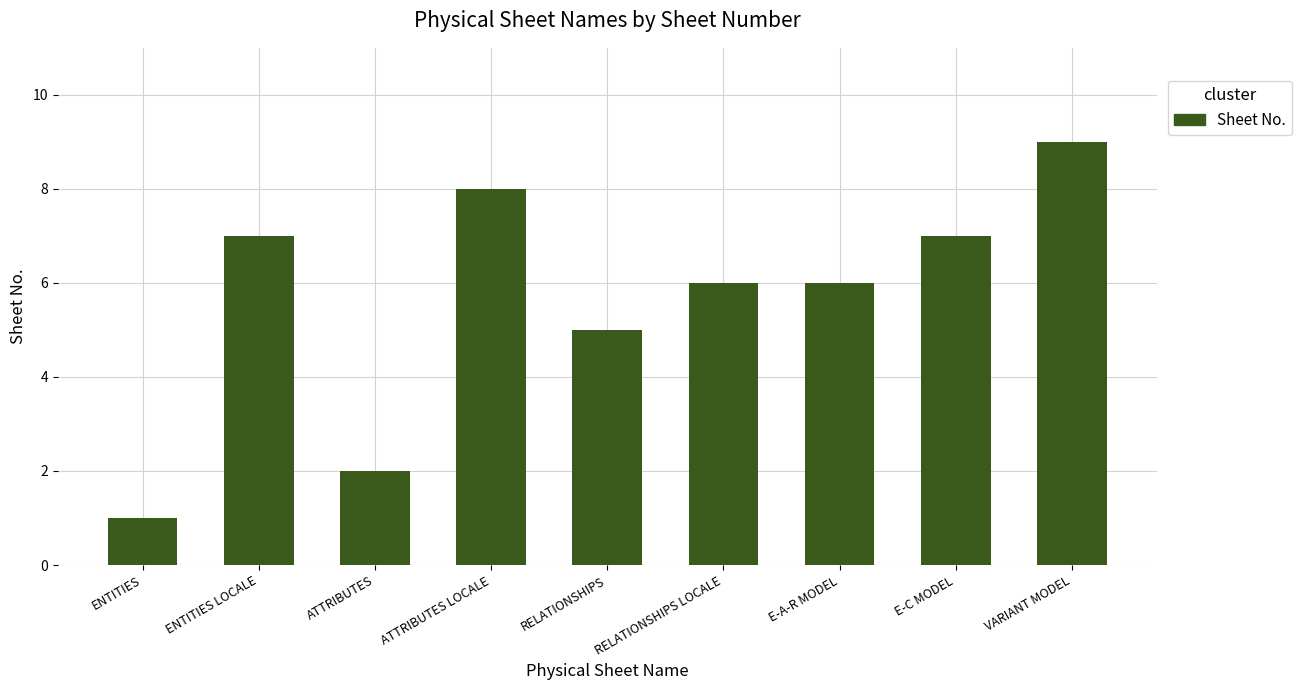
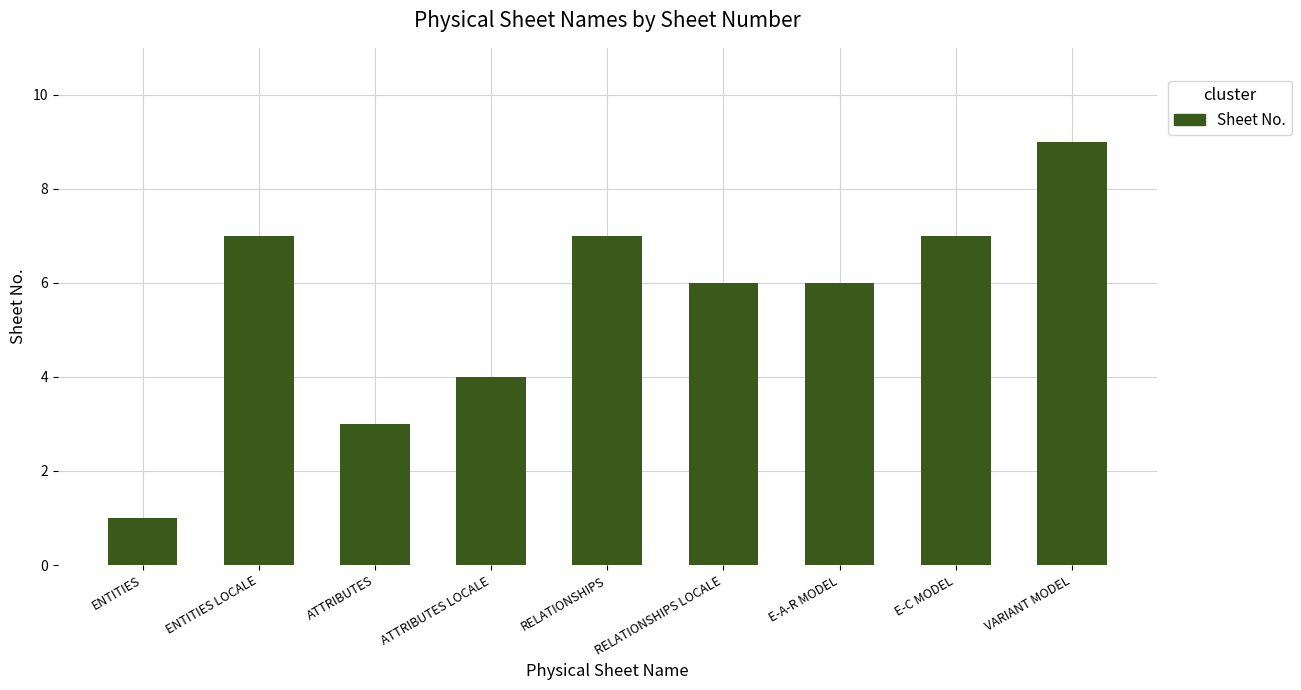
  {
    "ENTITIES": 1,
    "ENTITIES LOCALE": 7,
-   "ATTRIBUTES": 2,
-   "ATTRIBUTES LOCALE": 8,
-   "RELATIONSHIPS": 5,
+   "ATTRIBUTES": 3,
+   "ATTRIBUTES LOCALE": 4,
+   "RELATIONSHIPS": 7,
    "RELATIONSHIPS LOCALE": 6,
    "E-A-R MODEL": 6,
    "E-C MODEL": 7,
    "VARIANT MODEL": 9
  }
